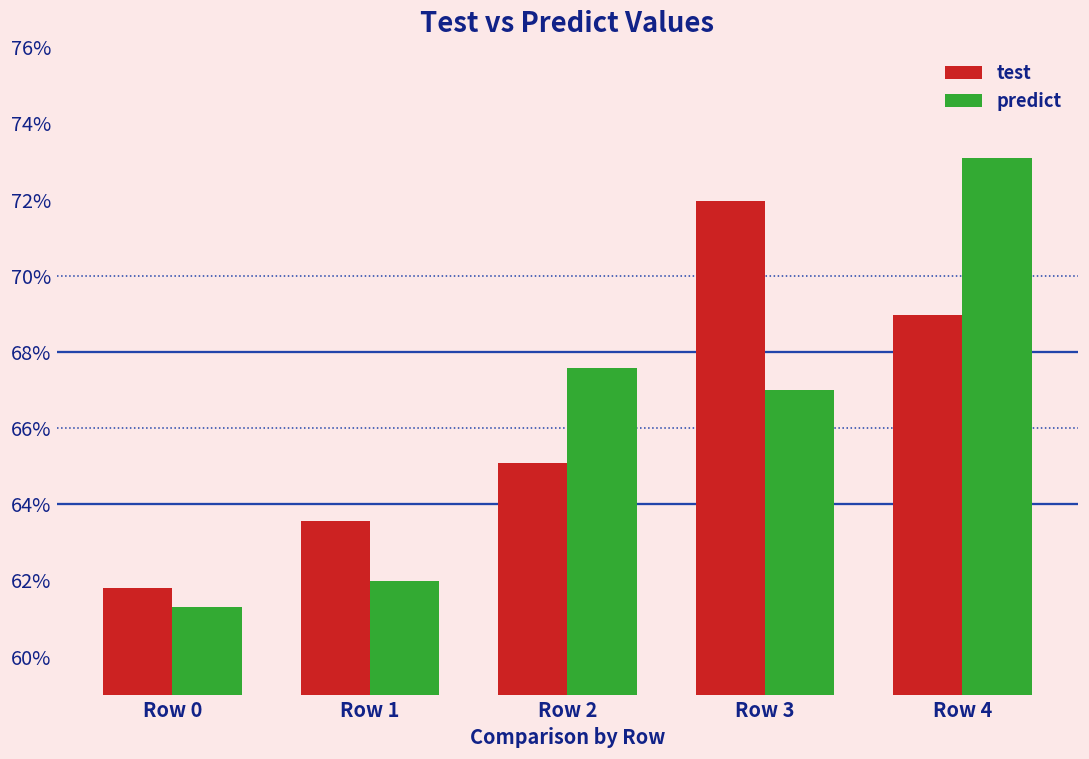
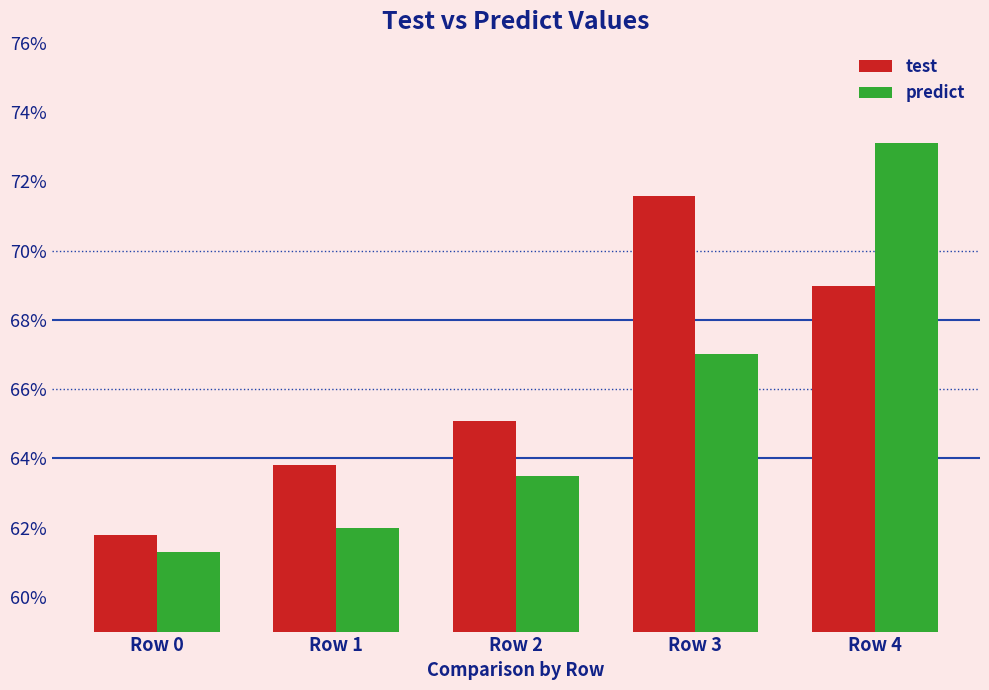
  {
    "test": {
      "Row 0": "61.8%",
-     "Row 1": "63.6%",
+     "Row 1": "63.8%",
      "Row 2": "65.1%",
-     "Row 3": "72.0%",
+     "Row 3": "71.6%",
      "Row 4": "69.0%"
    },
    "predict": {
      "Row 0": "61.3%",
      "Row 1": "62.0%",
-     "Row 2": "67.6%",
+     "Row 2": "63.5%",
      "Row 3": "67.0%",
      "Row 4": "73.1%"
    }
  }
